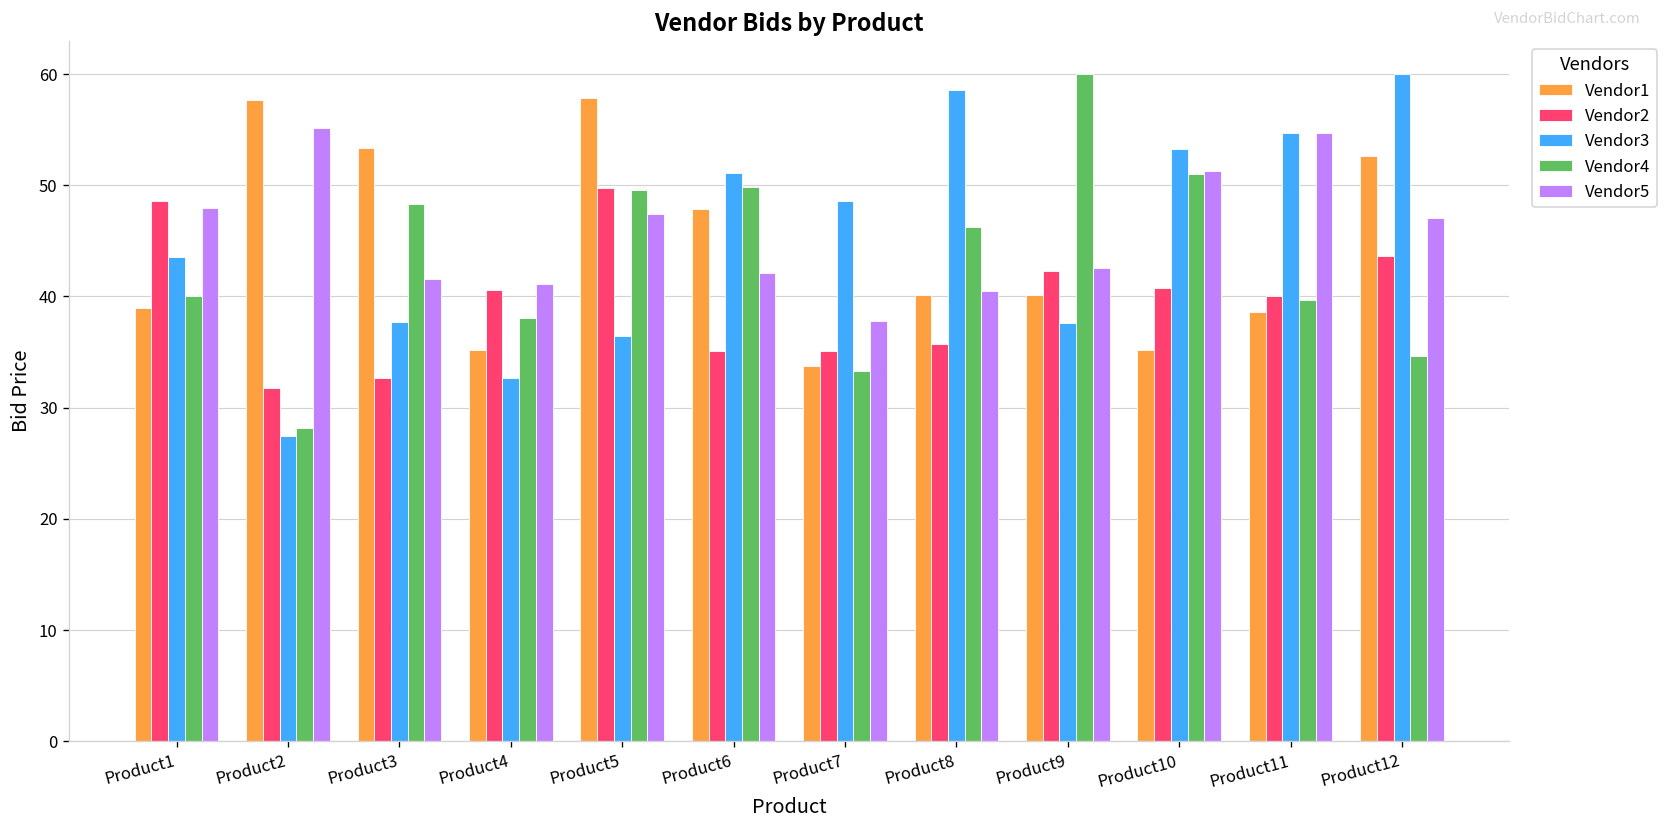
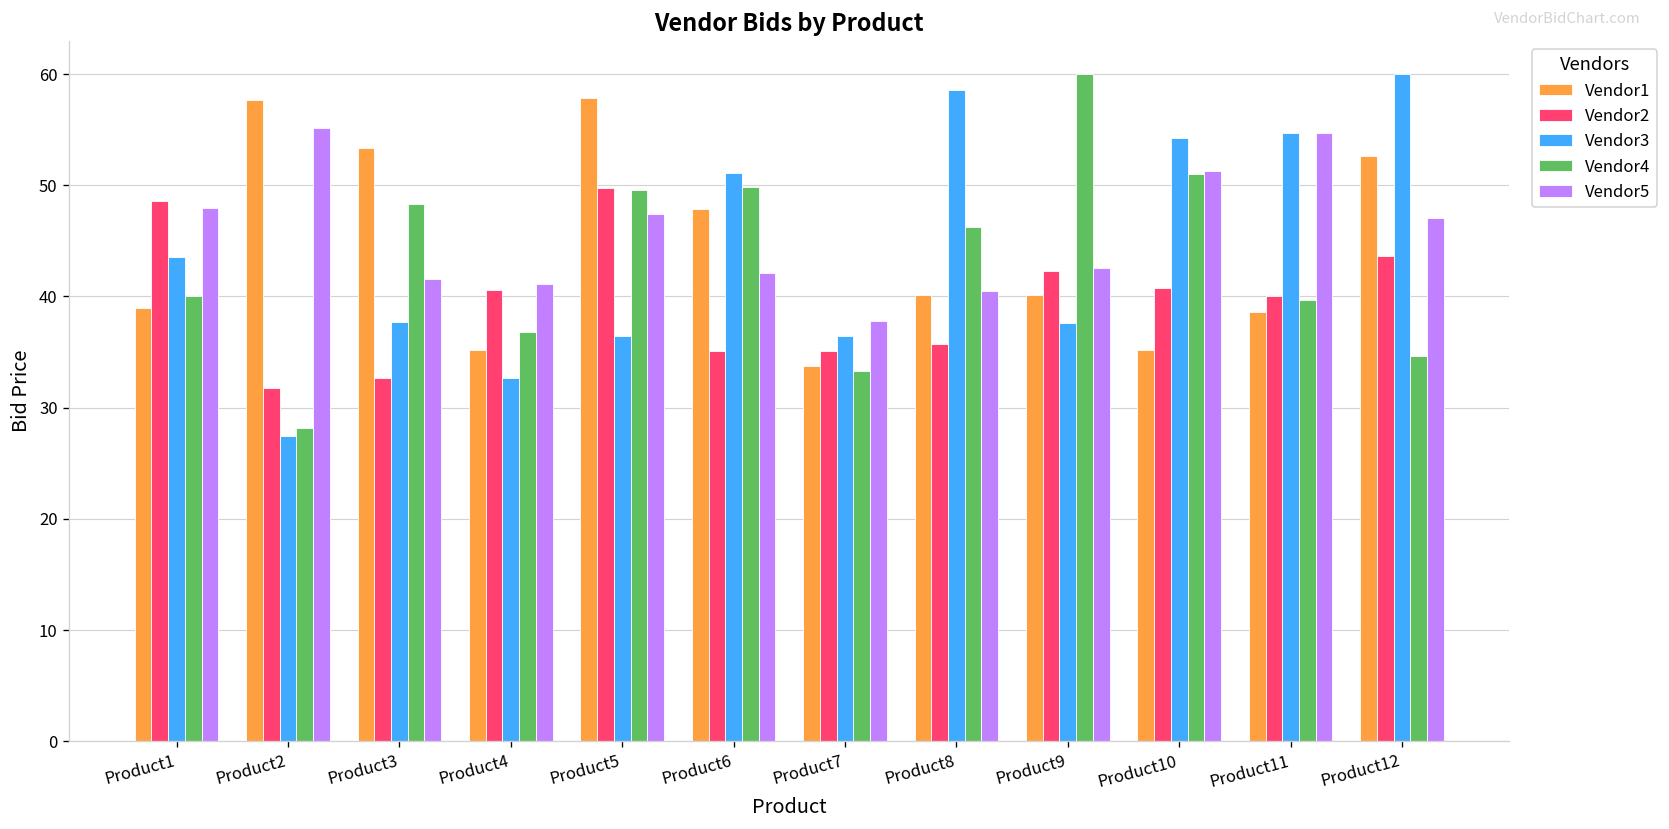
  {
    "Vendor1": {
      "Product1": 39,
      "Product2": 58,
      "Product3": 53,
      "Product4": 35,
      "Product5": 58,
      "Product6": 48,
      "Product7": 34,
      "Product8": 40,
      "Product9": 40,
      "Product10": 35,
      "Product11": 39,
      "Product12": 53
    },
    "Vendor2": {
      "Product1": 49,
      "Product2": 32,
      "Product3": 33,
      "Product4": 41,
      "Product5": 50,
      "Product6": 35,
      "Product7": 35,
      "Product8": 36,
      "Product9": 42,
      "Product10": 41,
      "Product11": 40,
      "Product12": 44
    },
    "Vendor3": {
      "Product1": 44,
      "Product2": 27,
      "Product3": 38,
      "Product4": 33,
      "Product5": 36,
      "Product6": 51,
-     "Product7": 49,
+     "Product7": 36,
      "Product8": 59,
      "Product9": 38,
-     "Product10": 53,
+     "Product10": 54,
      "Product11": 55,
      "Product12": 60
    },
    "Vendor4": {
      "Product1": 40,
      "Product2": 28,
      "Product3": 48,
-     "Product4": 38,
+     "Product4": 37,
      "Product5": 50,
      "Product6": 50,
      "Product7": 33,
      "Product8": 46,
      "Product9": 60,
      "Product10": 51,
      "Product11": 40,
      "Product12": 35
    },
    "Vendor5": {
      "Product1": 48,
      "Product2": 55,
      "Product3": 42,
      "Product4": 41,
      "Product5": 47,
      "Product6": 42,
      "Product7": 38,
      "Product8": 41,
      "Product9": 43,
      "Product10": 51,
      "Product11": 55,
      "Product12": 47
    }
  }
